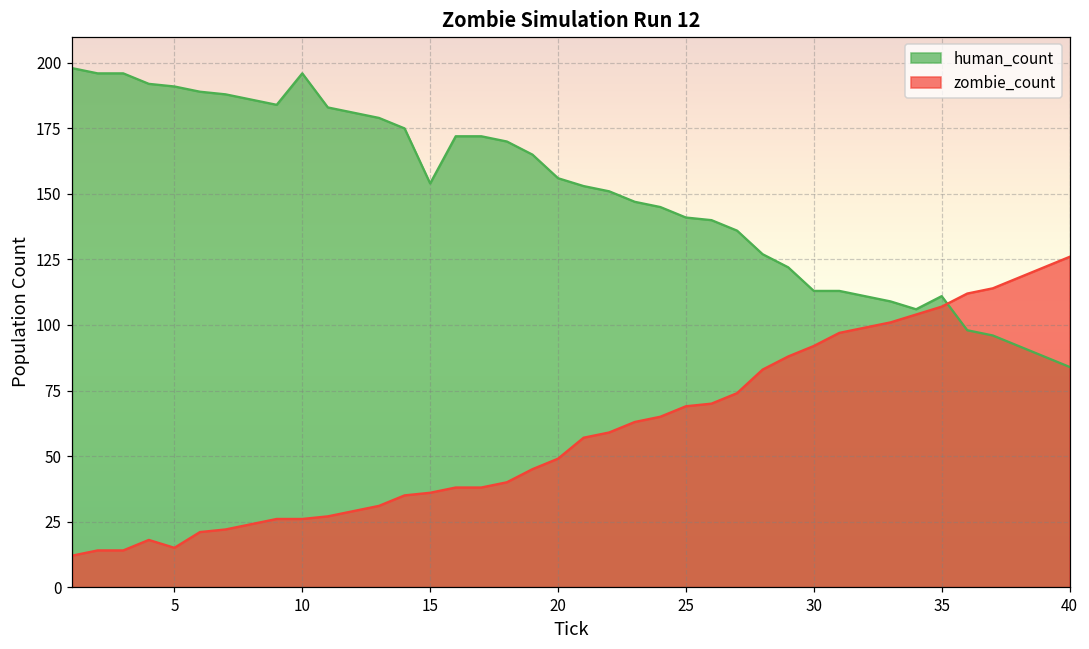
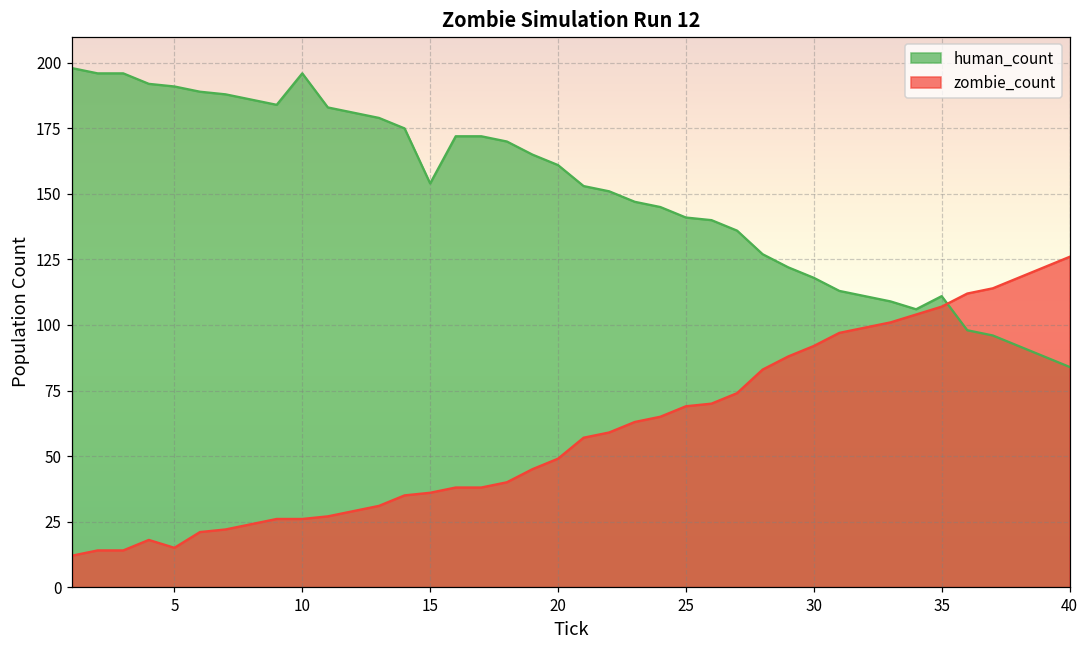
  {
    "human_count": {
      "5": 191,
      "10": 196,
      "15": 154,
-     "20": 156,
+     "20": 161,
      "25": 141,
-     "30": 113,
+     "30": 118,
      "35": 111,
      "40": 84
    },
    "zombie_count": {
      "5": 15,
      "10": 26,
      "15": 36,
      "20": 49,
      "25": 69,
      "30": 92,
      "35": 107,
      "40": 126
    }
  }
